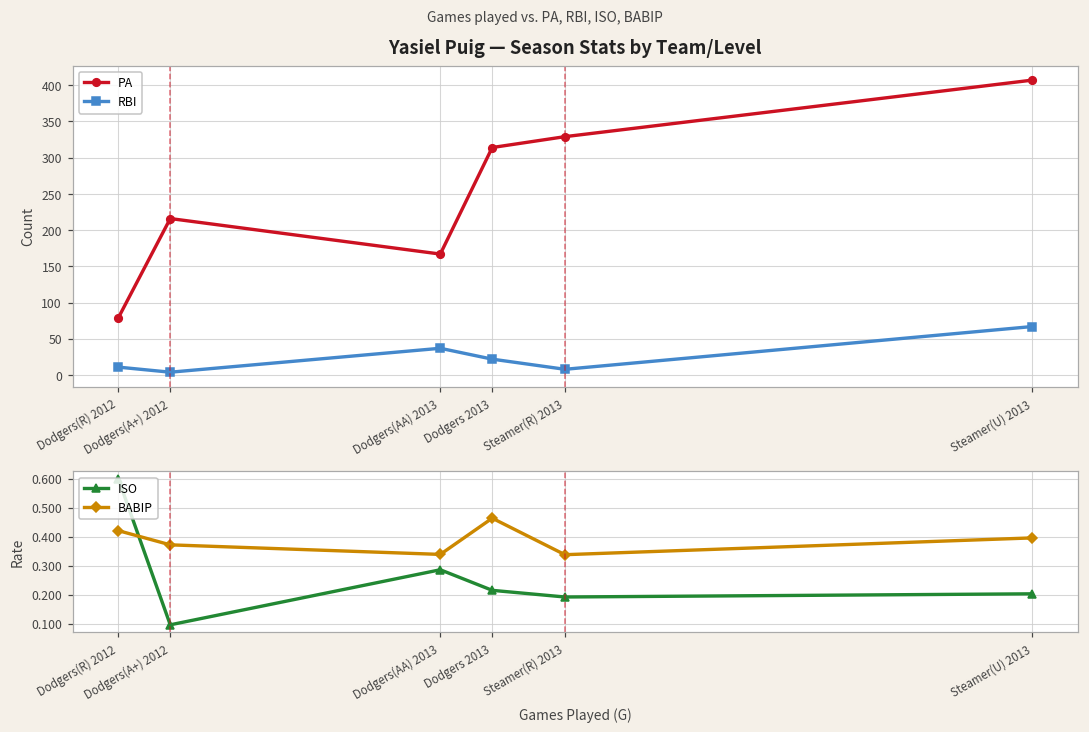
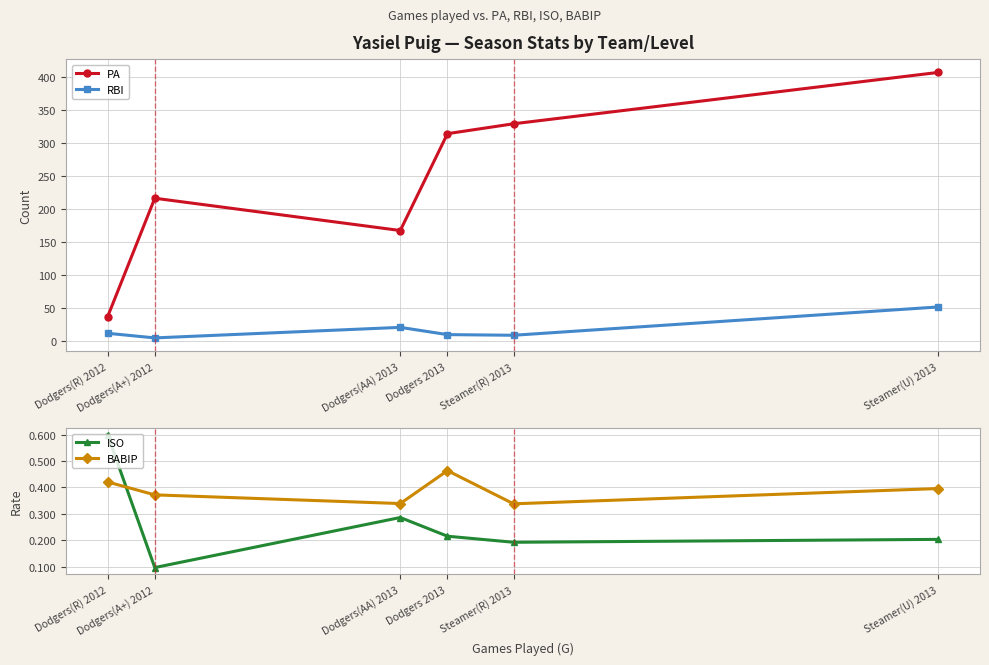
  {
    "Yasiel Puig — Season Stats by Team/Level": {
      "PA": {
-       "Dodgers(R) 2012": 80,
+       "Dodgers(R) 2012": 40,
        "Dodgers(A+) 2012": 220,
        "Dodgers(AA) 2013": 170,
        "Dodgers 2013": 310,
        "Steamer(R) 2013": 330,
        "Steamer(U) 2013": 410
      },
      "RBI": {
        "Dodgers(R) 2012": 10,
        "Dodgers(A+) 2012": 0,
-       "Dodgers(AA) 2013": 40,
-       "Dodgers 2013": 20,
+       "Dodgers(AA) 2013": 20,
+       "Dodgers 2013": 10,
        "Steamer(R) 2013": 10,
-       "Steamer(U) 2013": 70
+       "Steamer(U) 2013": 50
      }
    }
  }
